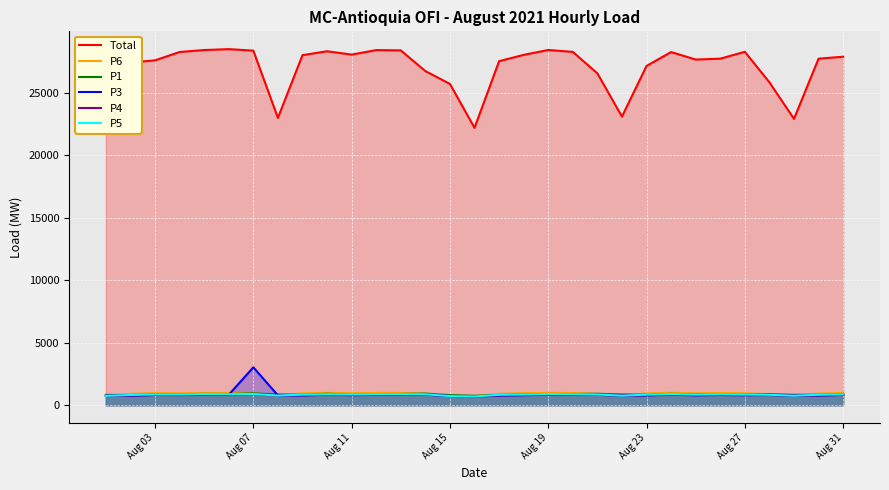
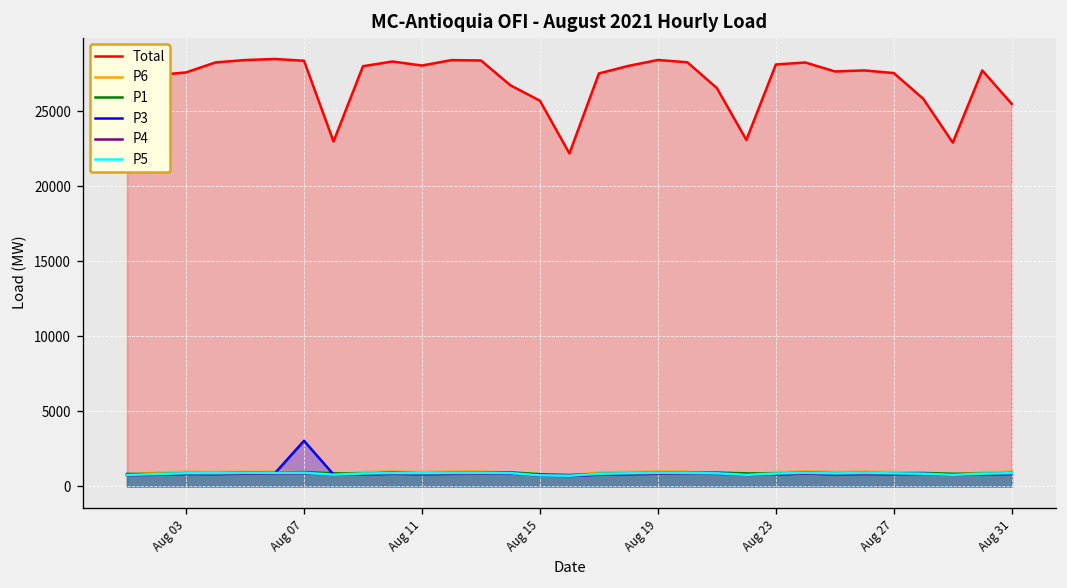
  {
    "Total": {
      "Aug 03": 27600,
      "Aug 07": 28400,
      "Aug 11": 28100,
      "Aug 15": 25700,
      "Aug 19": 28400,
-     "Aug 23": 27100,
-     "Aug 27": 28300,
-     "Aug 31": 27900
+     "Aug 23": 28100,
+     "Aug 27": 27500,
+     "Aug 31": 25500
    },
    "P3": {
      "Aug 07": 3000
    }
  }
